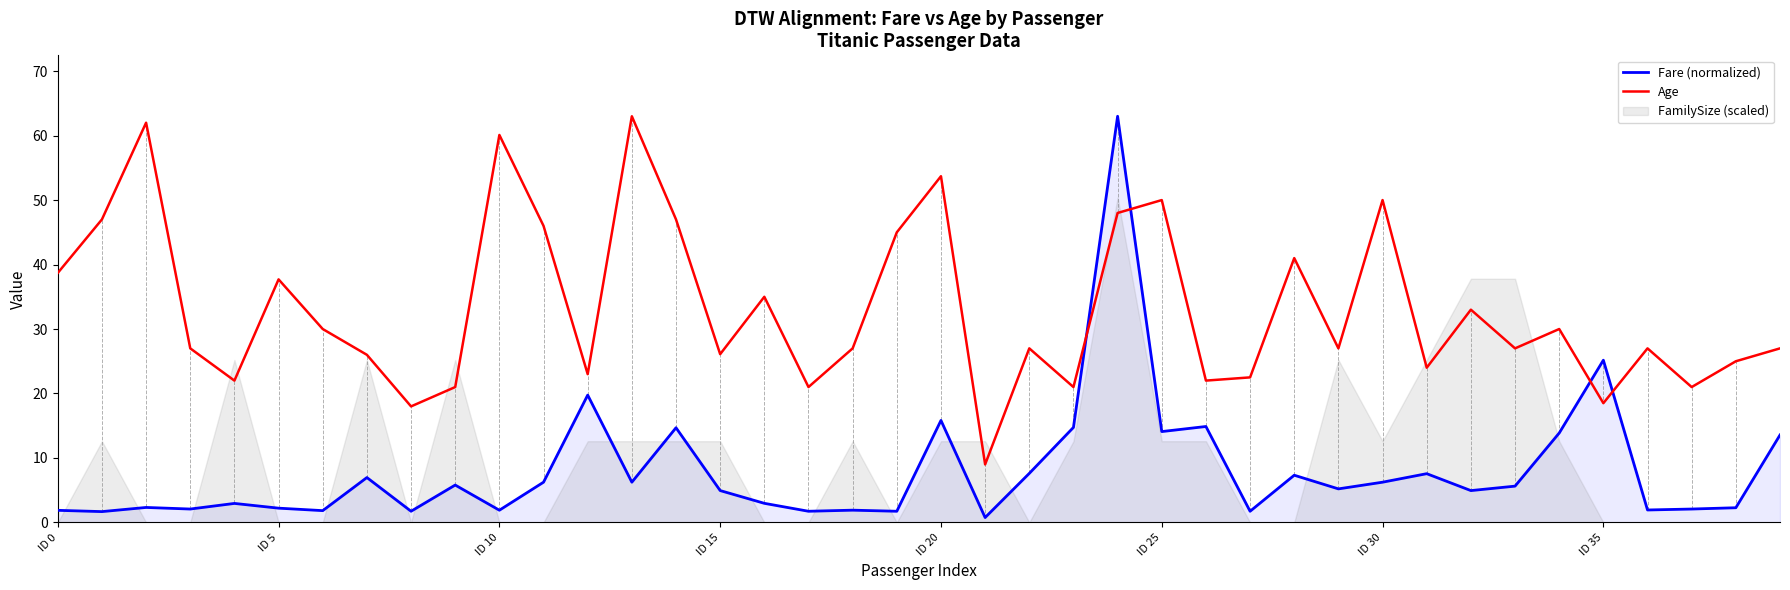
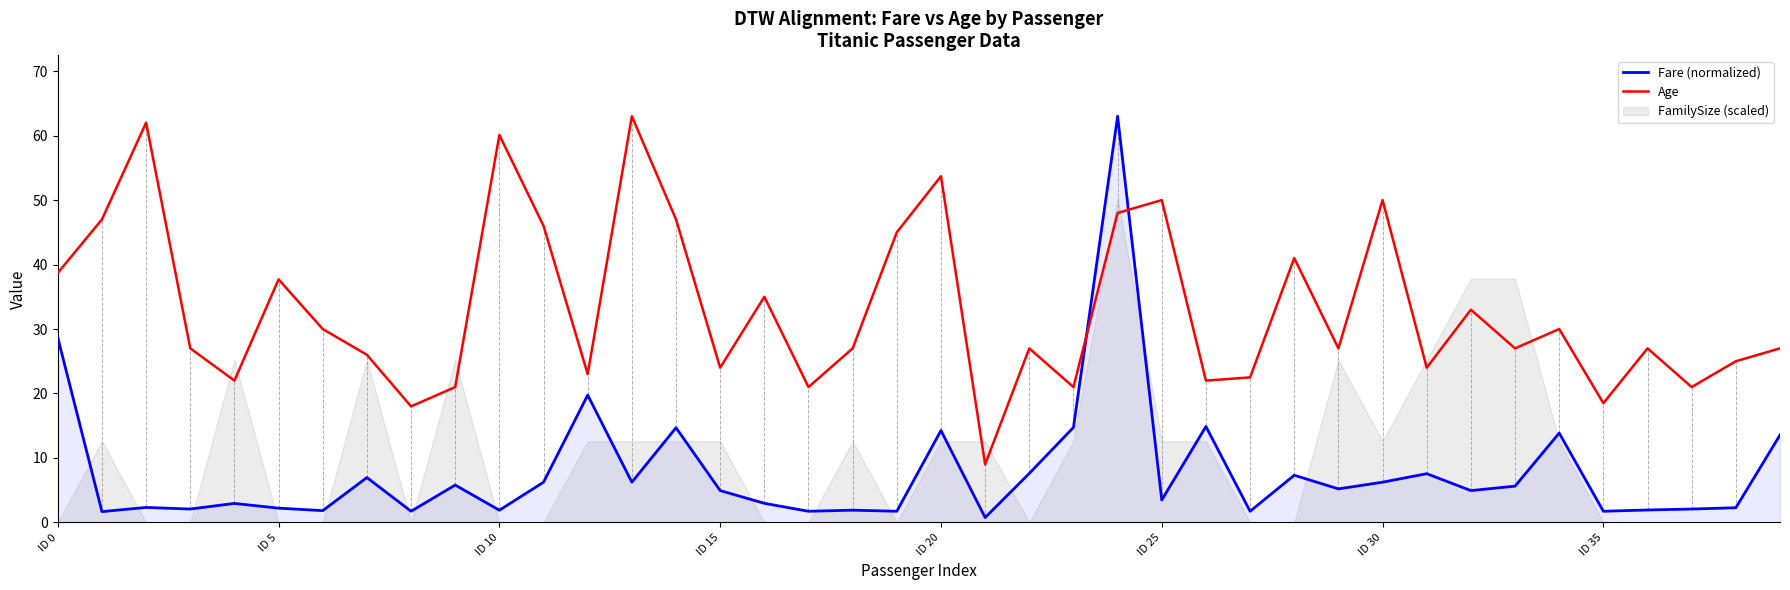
  {
    "Fare (normalized)": {
-     "ID 0": 2,
-     "ID 20": 16,
-     "ID 25": 14,
-     "ID 35": 25
+     "ID 0": 29,
+     "ID 20": 14,
+     "ID 25": 3,
+     "ID 35": 2
    },
    "Age": {
-     "ID 15": 26
+     "ID 15": 24
    }
  }
